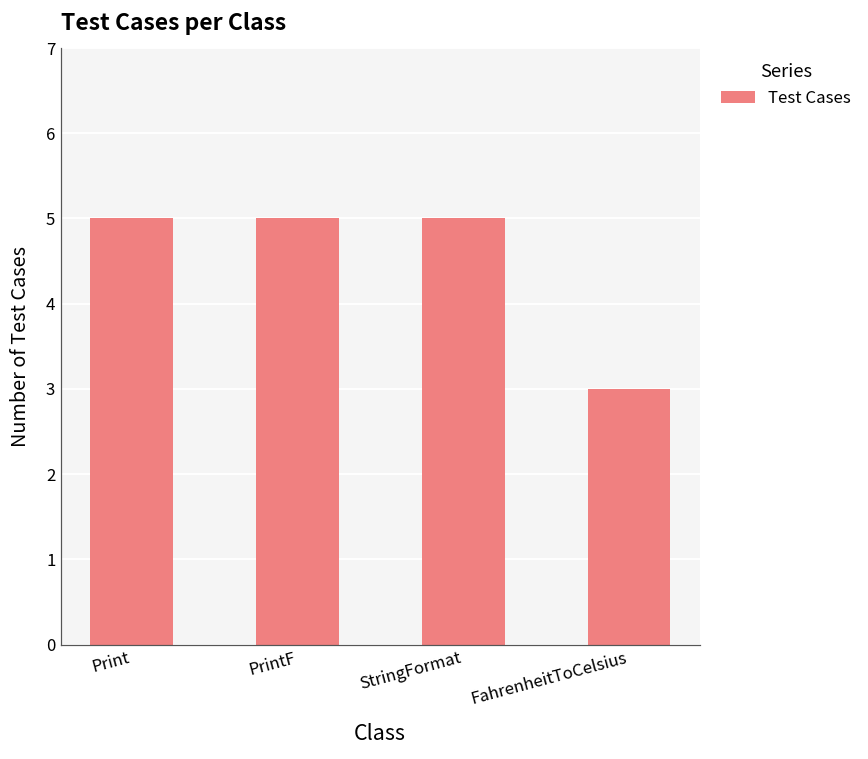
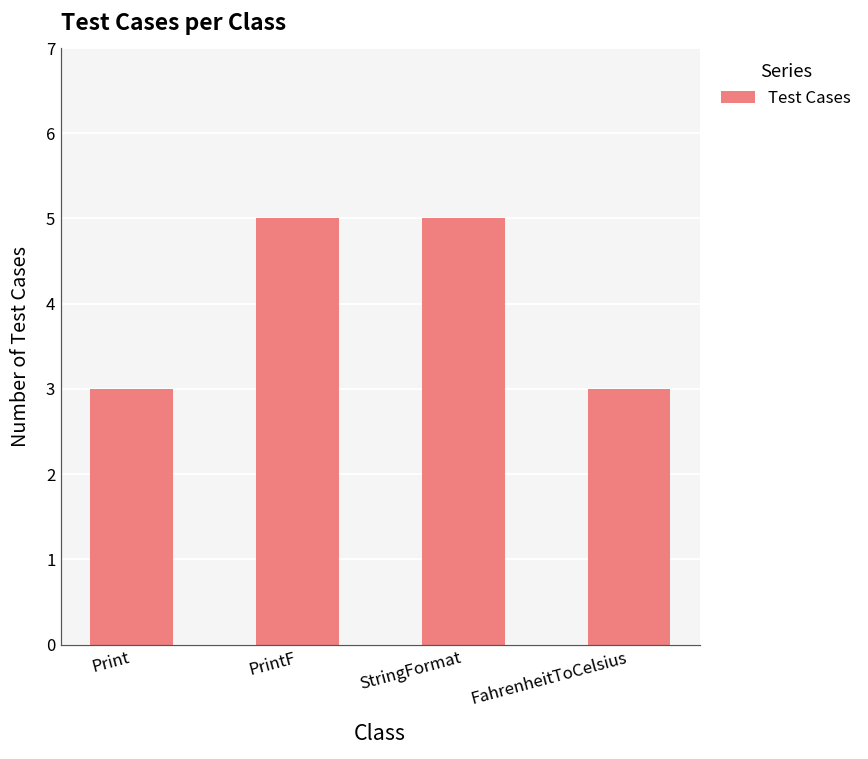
  {
-   "Print": 5,
+   "Print": 3,
    "PrintF": 5,
    "StringFormat": 5,
    "FahrenheitToCelsius": 3
  }
